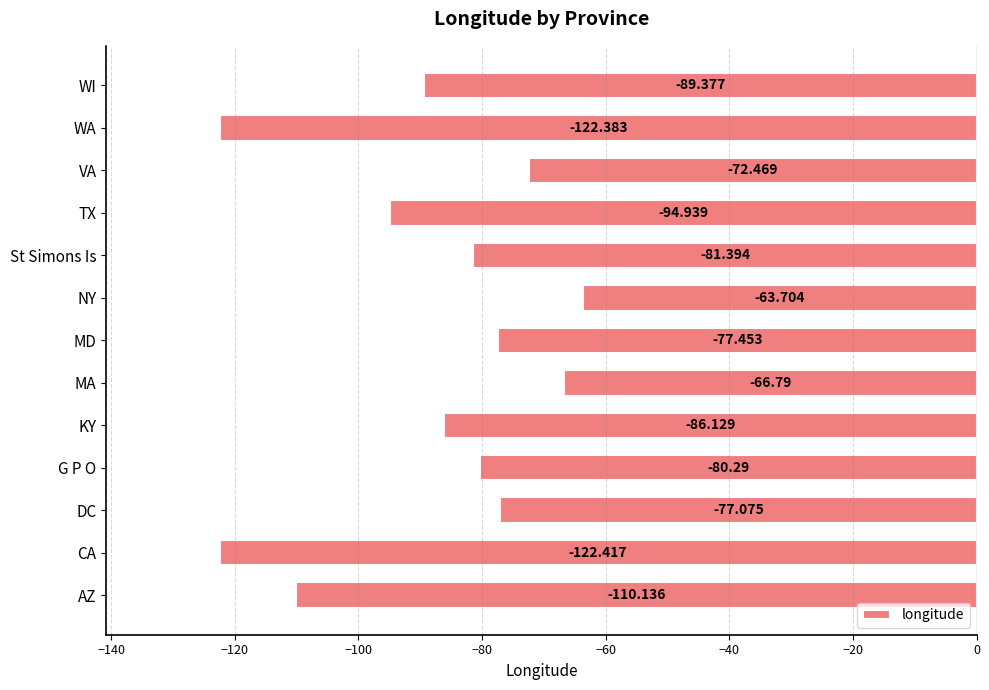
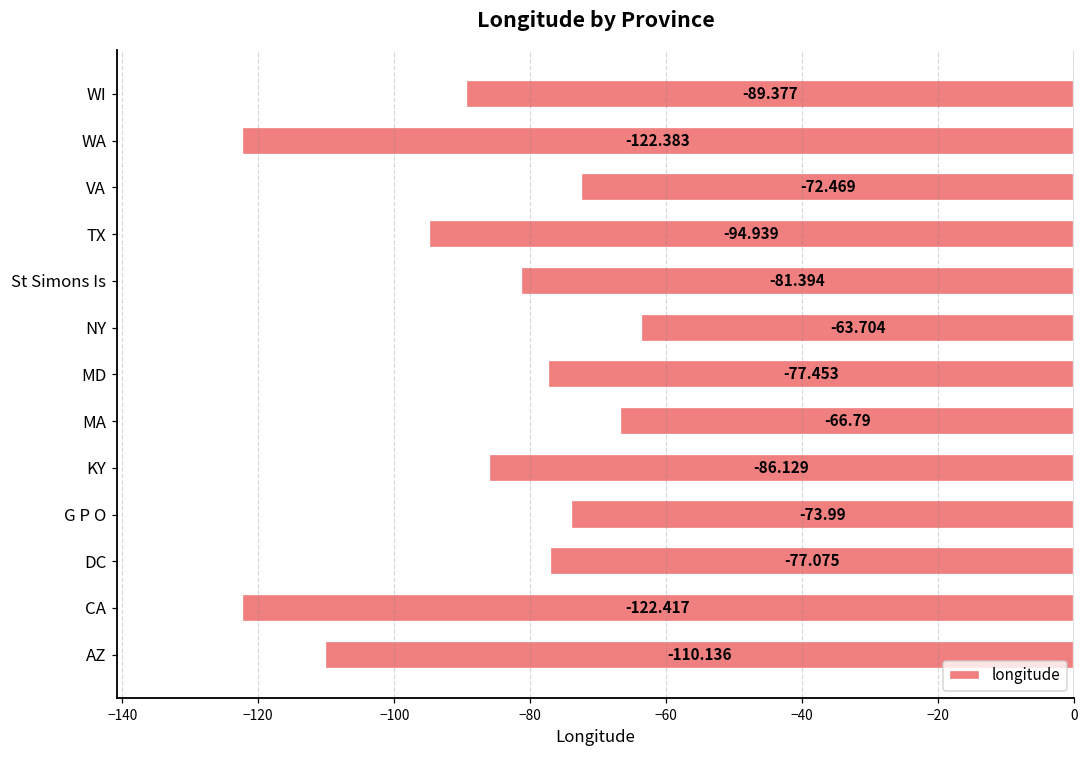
  {
    "WI": -89.377,
    "WA": -122.383,
    "VA": -72.469,
    "TX": -94.939,
    "St Simons Is": -81.394,
    "NY": -63.704,
    "MD": -77.453,
    "MA": -66.79,
    "KY": -86.129,
-   "G P O": -80.29,
+   "G P O": -73.99,
    "DC": -77.075,
    "CA": -122.417,
    "AZ": -110.136
  }
